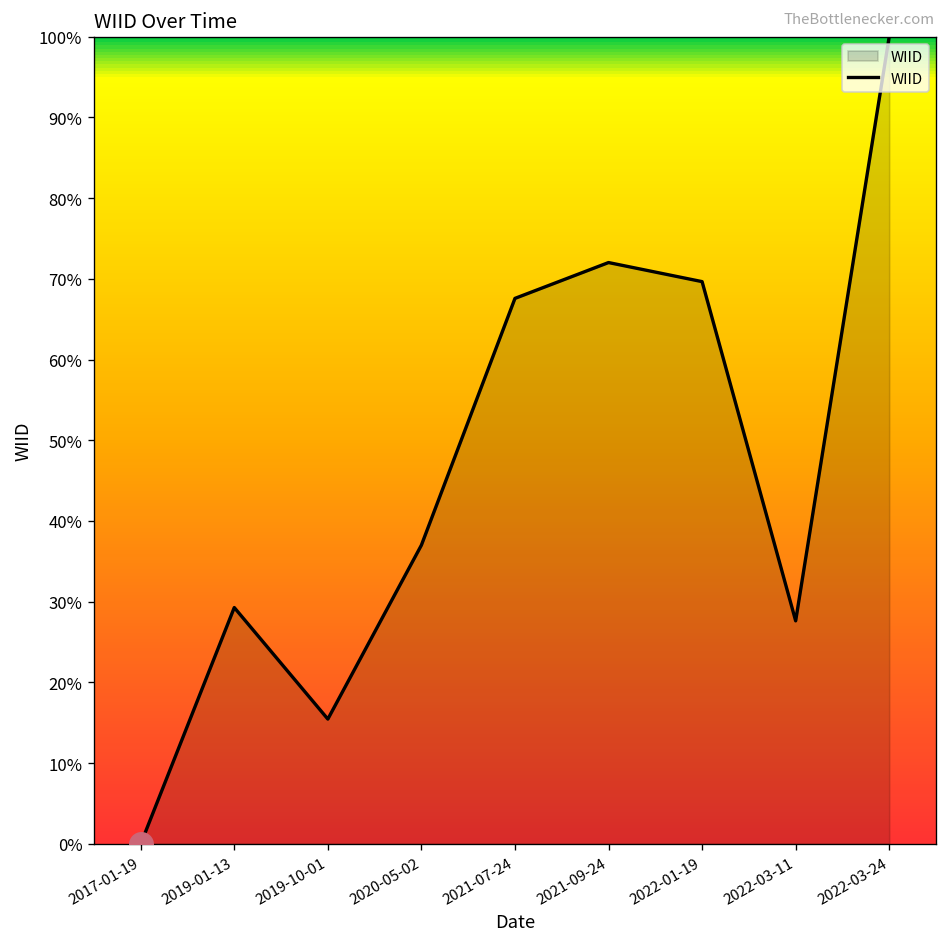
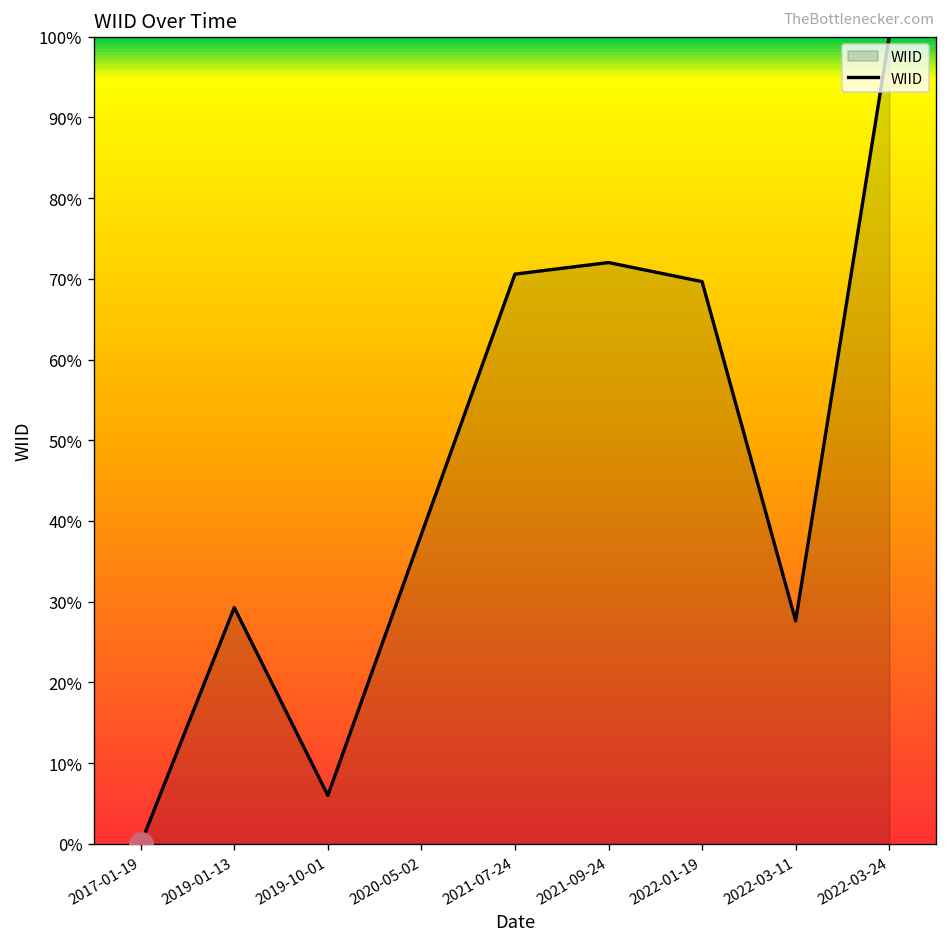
  {
    "WIID": {
      "2019-01-13": "29%",
-     "2019-10-01": "15%",
-     "2020-05-02": "37%",
-     "2021-07-24": "68%",
+     "2019-10-01": "6%",
+     "2020-05-02": "38%",
+     "2021-07-24": "71%",
      "2021-09-24": "72%",
      "2022-01-19": "70%",
      "2022-03-11": "28%",
      "2022-03-24": "100%"
    }
  }
